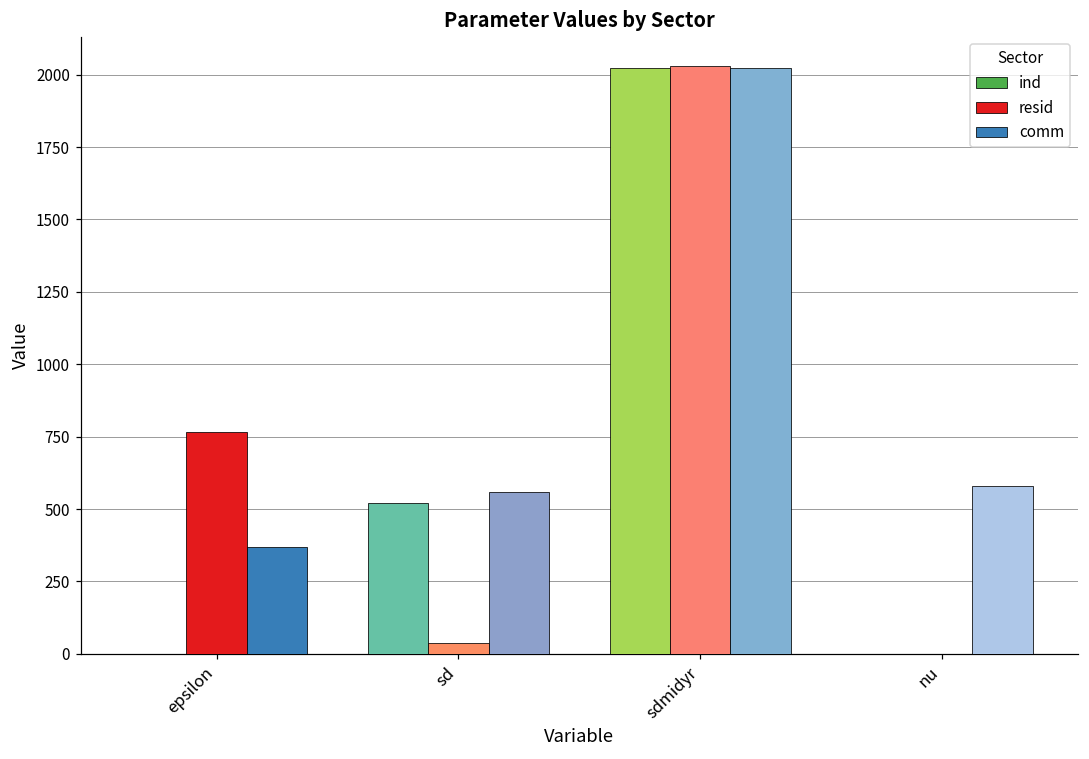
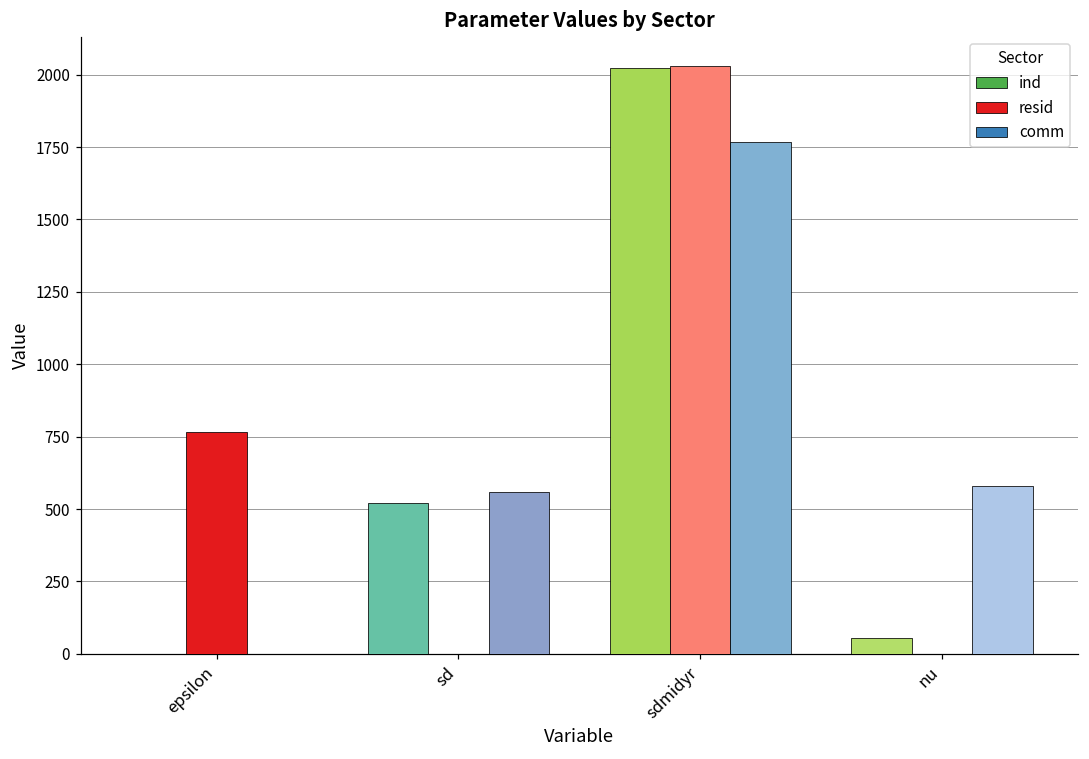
  {
    "ind": {
      "sd": 520,
      "sdmidyr": 2030,
-     "nu": 0
+     "nu": 50
    },
    "resid": {
      "epsilon": 770,
-     "sd": 40,
+     "sd": 0,
      "sdmidyr": 2030,
      "nu": 0
    },
    "comm": {
-     "epsilon": 370,
+     "epsilon": 0,
      "sd": 560,
-     "sdmidyr": 2030,
+     "sdmidyr": 1770,
      "nu": 580
    }
  }
